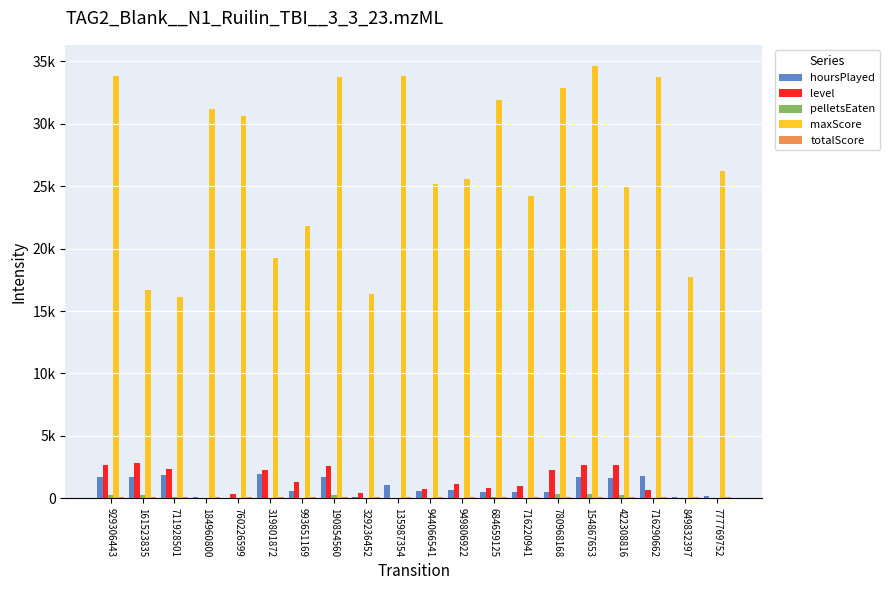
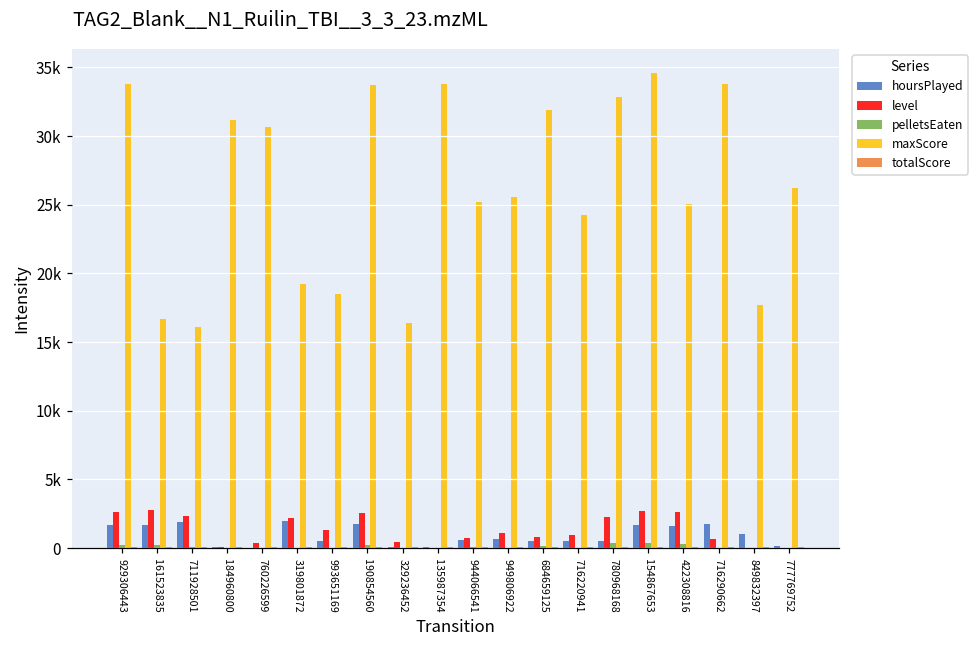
  {
    "hoursPlayed": {
      "929306443": 1700,
      "161523835": 1700,
      "711928501": 1900,
      "319801872": 1900,
      "993651169": 600,
      "190854560": 1700,
-     "135987354": 1000,
+     "135987354": 100,
      "944066541": 600,
      "949806922": 700,
      "684659125": 500,
      "716220941": 500,
      "780968168": 500,
      "154867653": 1700,
      "422308816": 1700,
      "716290662": 1800,
-     "849832397": 100
+     "849832397": 1000
    },
    "level": {
      "929306443": 2700,
      "161523835": 2800,
      "711928501": 2300,
      "760226599": 400,
      "319801872": 2200,
      "993651169": 1300,
      "190854560": 2600,
      "329236452": 400,
      "944066541": 800,
      "949806922": 1100,
      "684659125": 900,
      "716220941": 1000,
      "780968168": 2300,
      "154867653": 2700,
      "422308816": 2600,
      "716290662": 700
    },
    "pelletsEaten": {
      "929306443": 300,
      "161523835": 300,
      "190854560": 300,
      "780968168": 400,
      "154867653": 400,
      "422308816": 300
    },
    "maxScore": {
      "929306443": 33800,
      "161523835": 16700,
      "711928501": 16100,
      "184960800": 31200,
      "760226599": 30700,
      "319801872": 19200,
-     "993651169": 21800,
+     "993651169": 18500,
      "190854560": 33700,
      "329236452": 16400,
      "135987354": 33800,
      "944066541": 25200,
      "949806922": 25600,
      "684659125": 31900,
      "716220941": 24200,
      "780968168": 32900,
      "154867653": 34600,
      "422308816": 25100,
      "716290662": 33800,
      "849832397": 17700,
      "777769752": 26200
    }
  }
